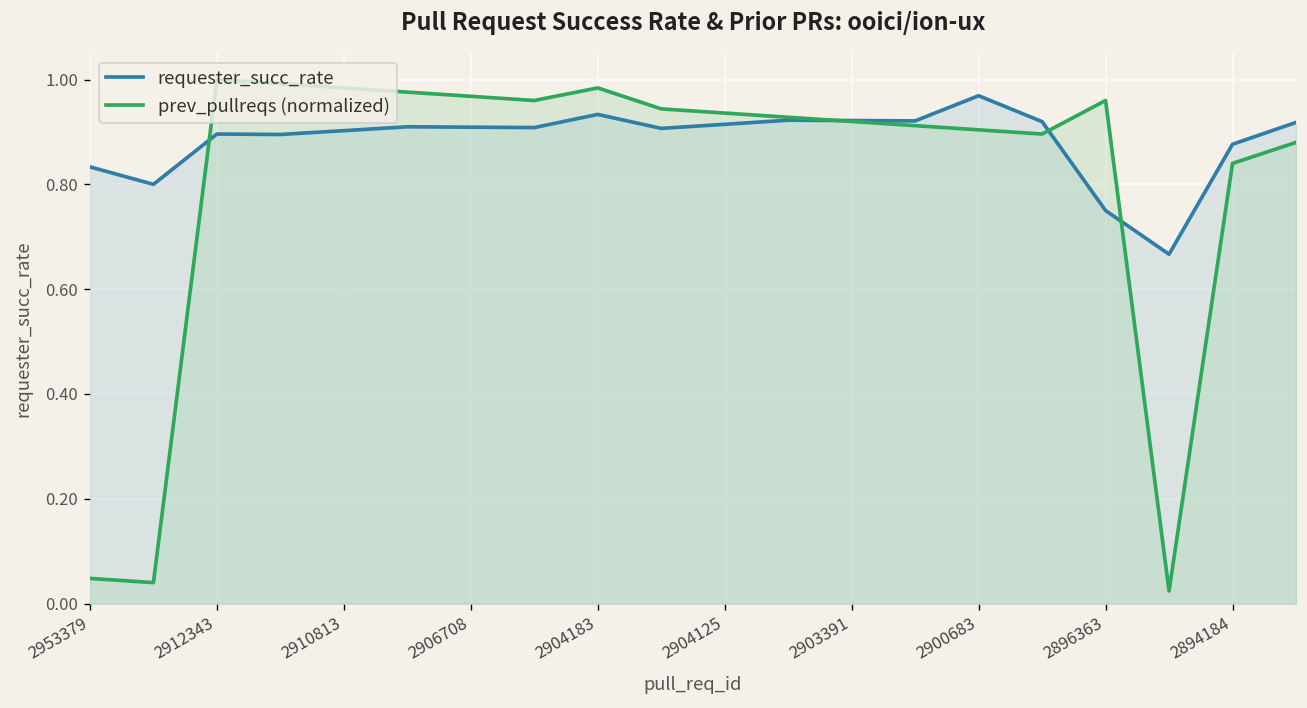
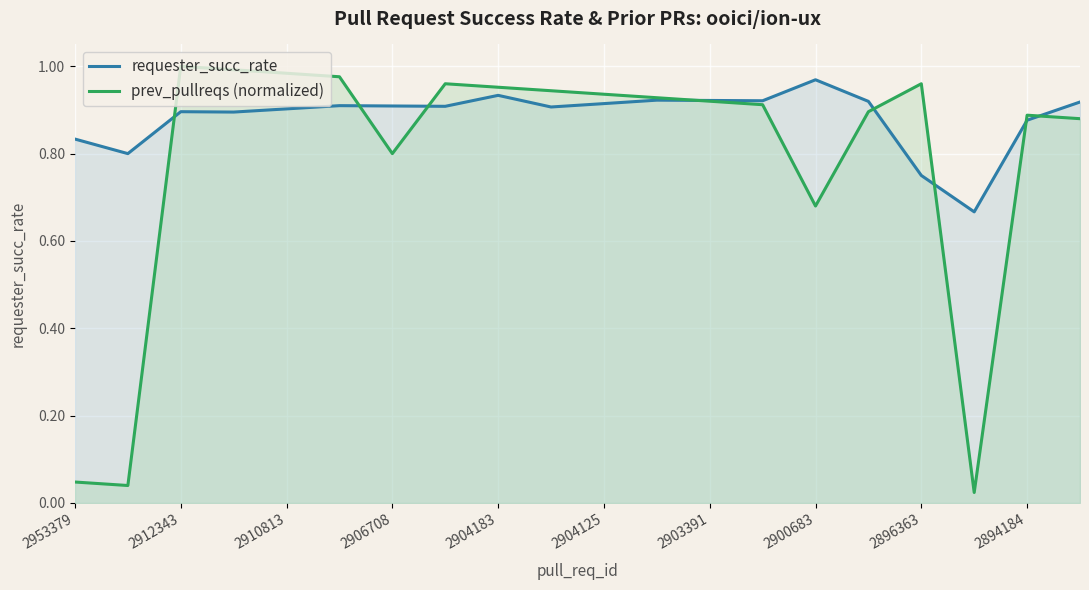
  {
    "requester_succ_rate": {
      "2953379": 0.83,
      "2912343": 0.90,
      "2910813": 0.90,
      "2906708": 0.91,
      "2904183": 0.93,
      "2904125": 0.91,
      "2900683": 0.97,
      "2896363": 0.75,
      "2894184": 0.88
    },
    "prev_pullreqs (normalized)": {
      "2953379": 0.05,
-     "2906708": 0.97,
-     "2904183": 0.98,
+     "2906708": 0.80,
+     "2904183": 0.95,
      "2904125": 0.94,
-     "2900683": 0.90,
+     "2900683": 0.68,
      "2896363": 0.96,
-     "2894184": 0.84
+     "2894184": 0.89
    }
  }
